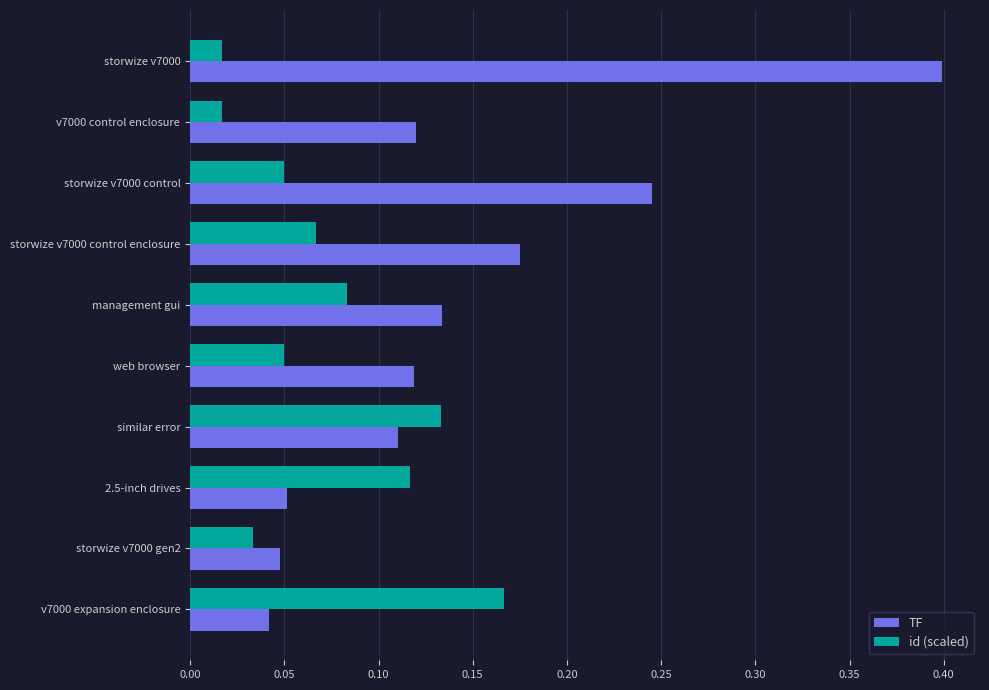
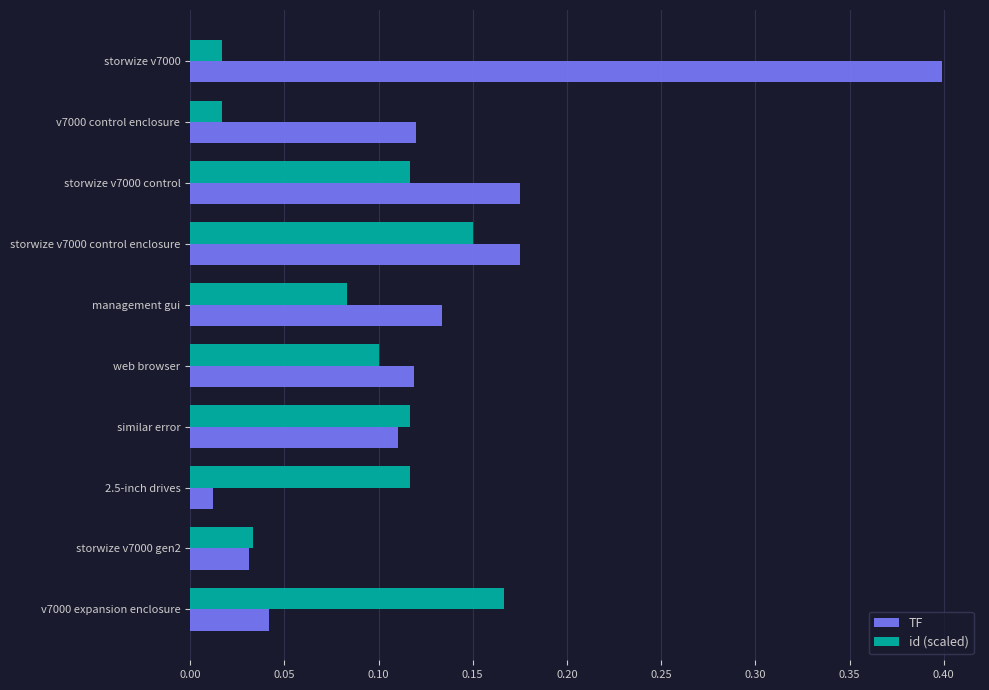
  {
    "TF": {
      "storwize v7000": 0.399,
      "v7000 control enclosure": 0.120,
-     "storwize v7000 control": 0.245,
+     "storwize v7000 control": 0.175,
      "storwize v7000 control enclosure": 0.175,
      "management gui": 0.134,
      "web browser": 0.119,
      "similar error": 0.110,
-     "2.5-inch drives": 0.051,
-     "storwize v7000 gen2": 0.048,
+     "2.5-inch drives": 0.012,
+     "storwize v7000 gen2": 0.031,
      "v7000 expansion enclosure": 0.042
    },
    "id (scaled)": {
      "storwize v7000": 0.017,
      "v7000 control enclosure": 0.017,
-     "storwize v7000 control": 0.050,
-     "storwize v7000 control enclosure": 0.067,
+     "storwize v7000 control": 0.117,
+     "storwize v7000 control enclosure": 0.150,
      "management gui": 0.083,
-     "web browser": 0.050,
-     "similar error": 0.133,
+     "web browser": 0.100,
+     "similar error": 0.117,
      "2.5-inch drives": 0.117,
      "storwize v7000 gen2": 0.033,
      "v7000 expansion enclosure": 0.167
    }
  }
